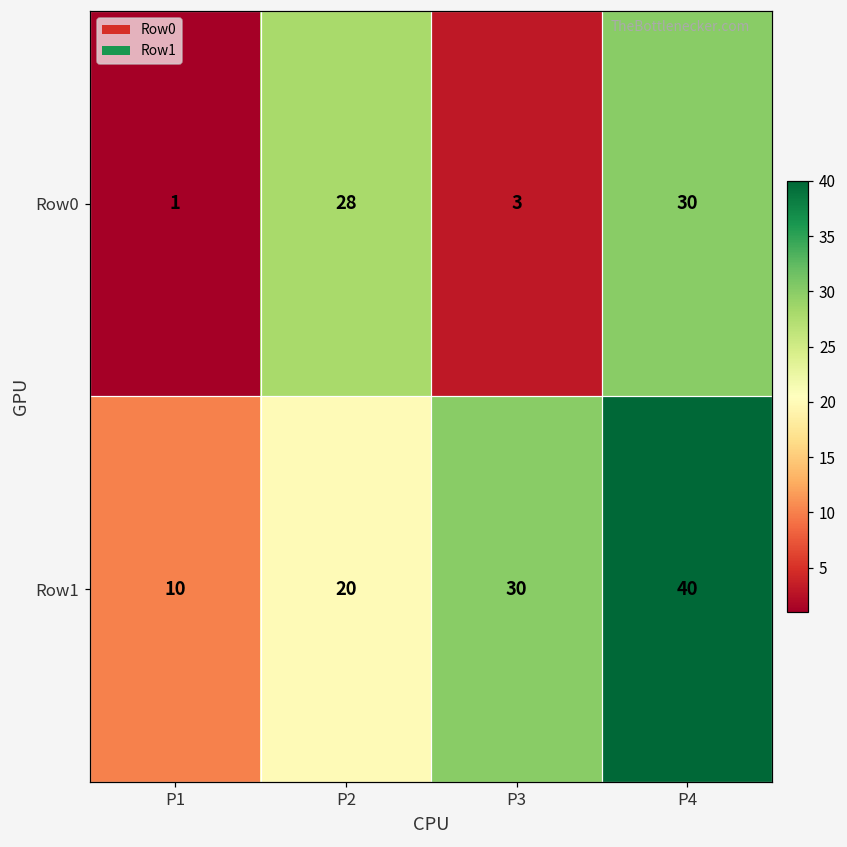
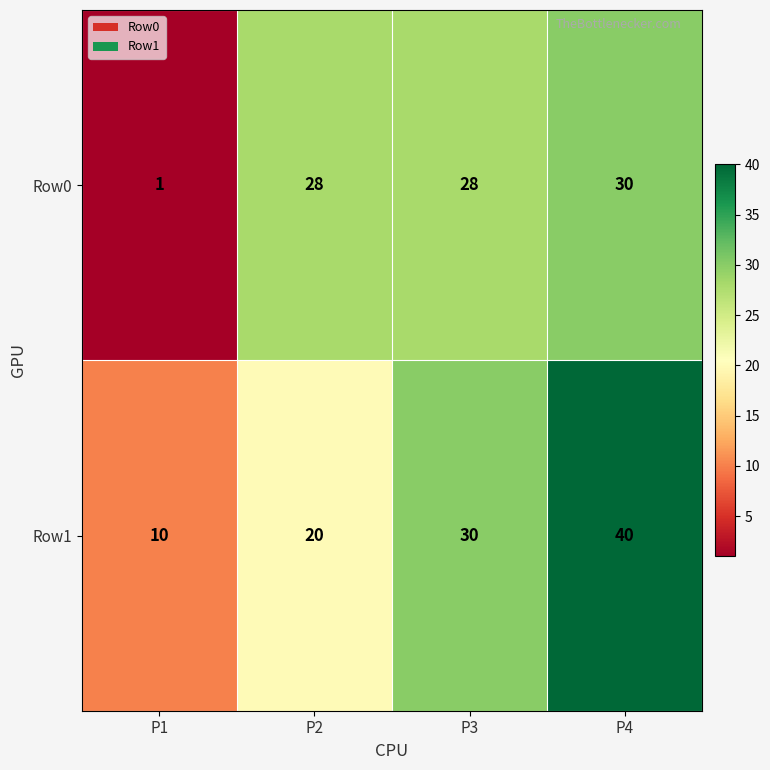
  {
    "Row0": {
      "P1": 1,
      "P2": 28,
-     "P3": 3,
+     "P3": 28,
      "P4": 30
    },
    "Row1": {
      "P1": 10,
      "P2": 20,
      "P3": 30,
      "P4": 40
    }
  }
